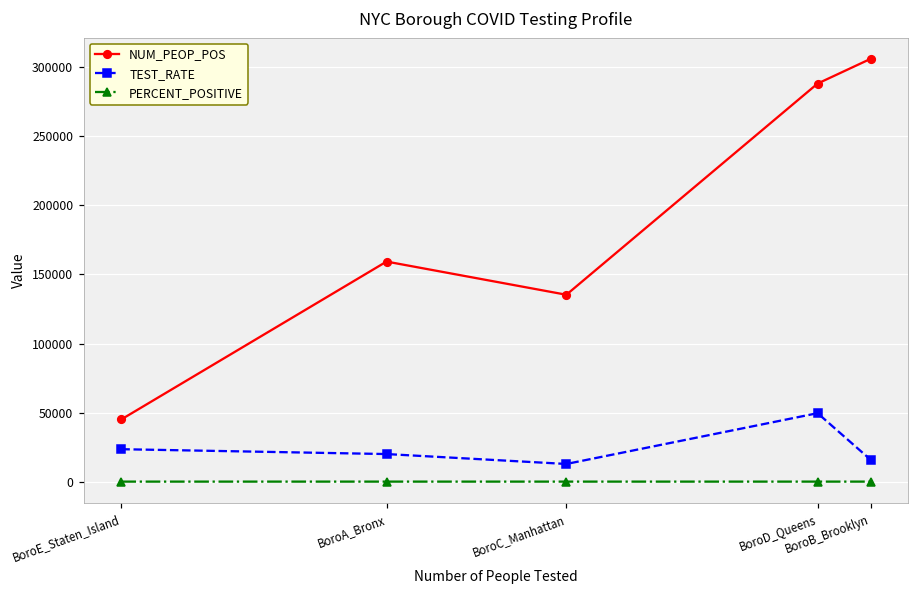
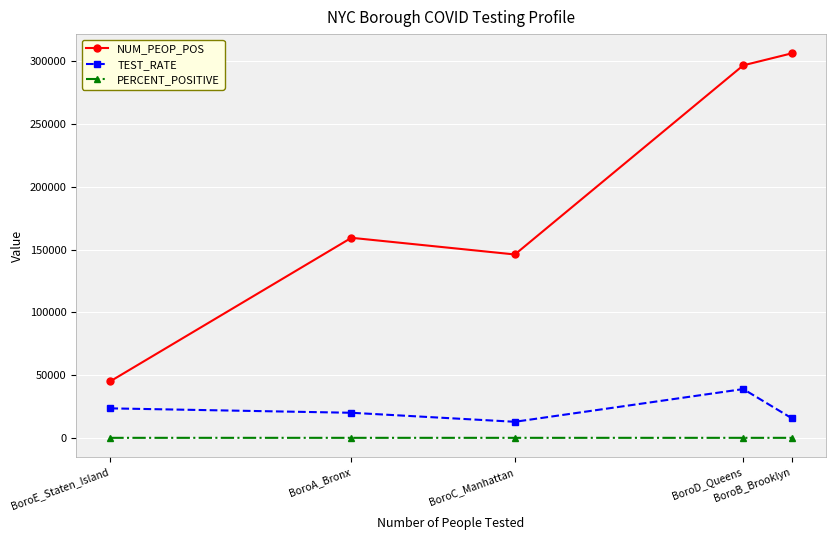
  {
    "NUM_PEOP_POS": {
      "BoroE_Staten_Island": 45000,
      "BoroA_Bronx": 159000,
-     "BoroC_Manhattan": 135000,
-     "BoroD_Queens": 288000,
+     "BoroC_Manhattan": 146000,
+     "BoroD_Queens": 297000,
      "BoroB_Brooklyn": 306000
    },
    "TEST_RATE": {
      "BoroE_Staten_Island": 23000,
      "BoroA_Bronx": 20000,
      "BoroC_Manhattan": 13000,
-     "BoroD_Queens": 50000,
+     "BoroD_Queens": 39000,
      "BoroB_Brooklyn": 16000
    },
    "PERCENT_POSITIVE": {
      "BoroE_Staten_Island": 0,
      "BoroA_Bronx": 0,
      "BoroC_Manhattan": 0,
      "BoroD_Queens": 0,
      "BoroB_Brooklyn": 0
    }
  }
